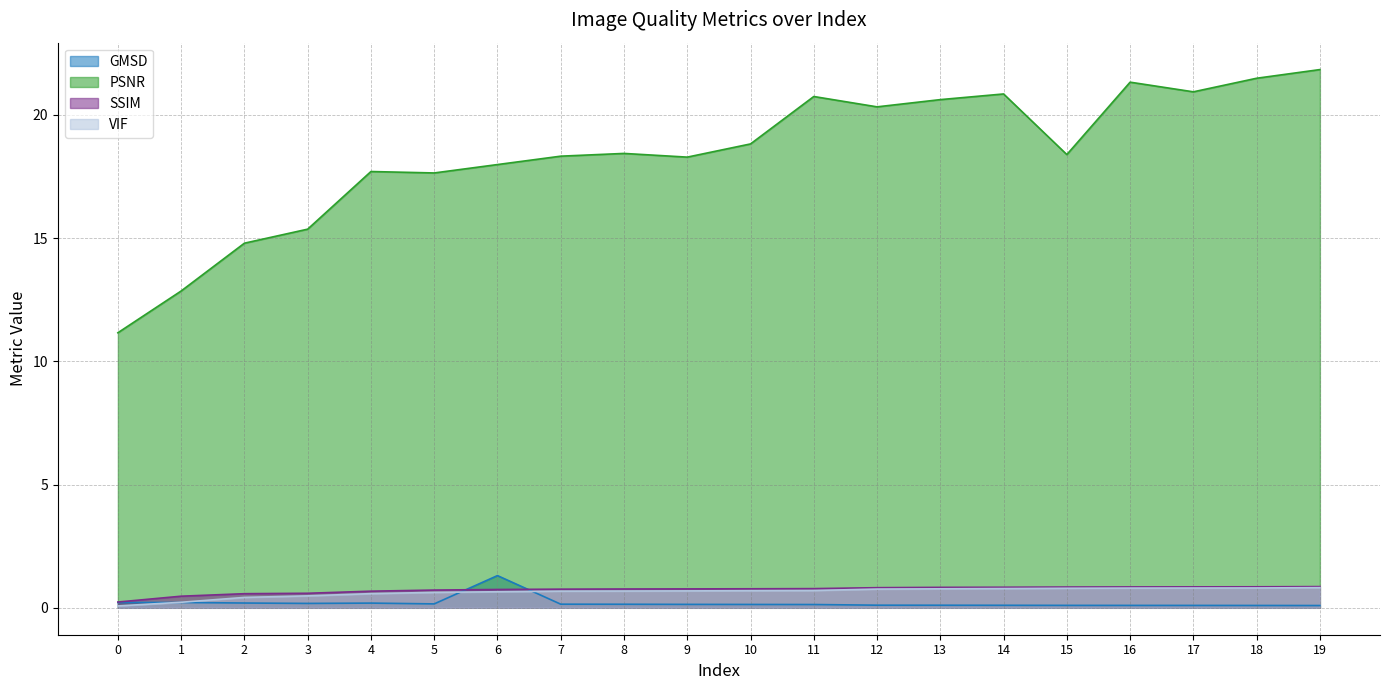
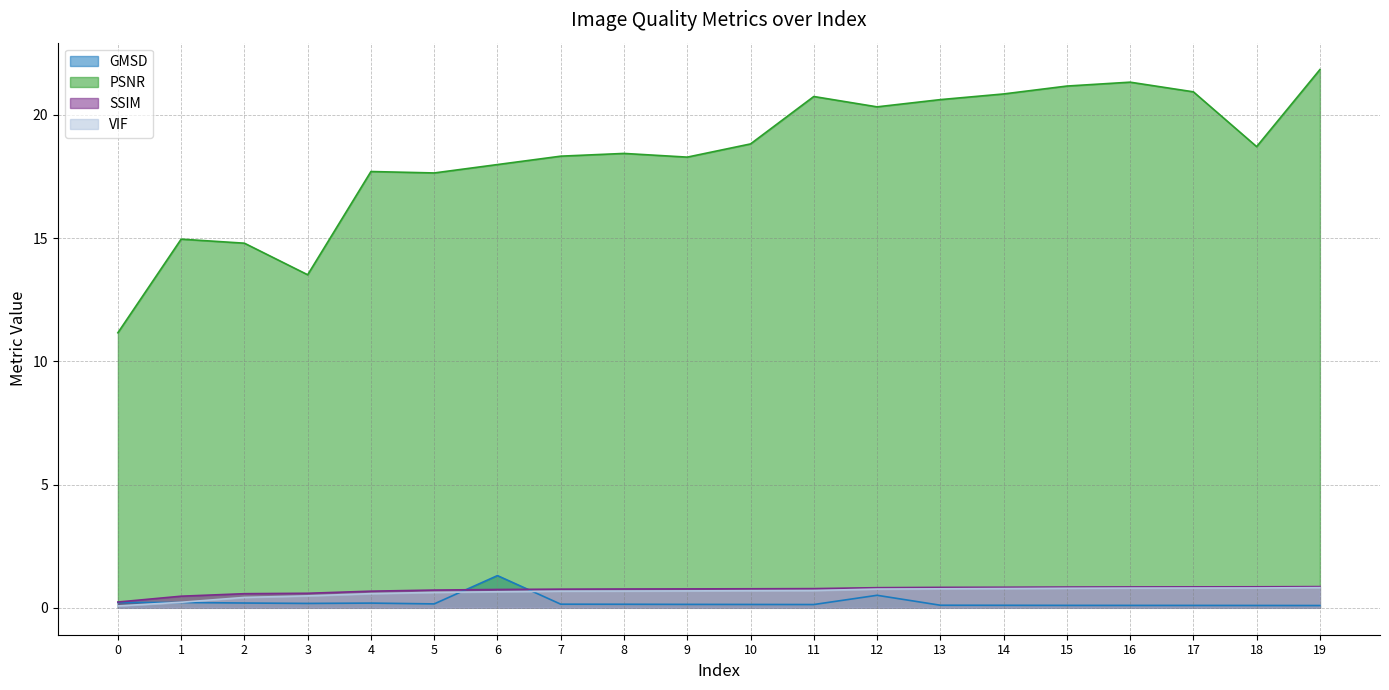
  {
    "GMSD": {
      "2": 0.2,
      "3": 0.2,
      "4": 0.2,
      "5": 0.2,
      "6": 1.3,
      "7": 0.1,
      "8": 0.1,
      "9": 0.1,
      "10": 0.1,
      "11": 0.1,
-     "12": 0.1,
+     "12": 0.5,
      "13": 0.1,
      "14": 0.1,
      "15": 0.1,
      "16": 0.1,
      "17": 0.1,
      "18": 0.1,
      "19": 0.1
    },
    "PSNR": {
      "0": 11.2,
-     "1": 12.9,
+     "1": 15.0,
      "2": 14.8,
-     "3": 15.4,
+     "3": 13.5,
      "4": 17.7,
      "5": 17.6,
      "6": 18.0,
      "7": 18.3,
      "8": 18.4,
      "9": 18.3,
      "10": 18.8,
      "11": 20.7,
      "12": 20.3,
      "13": 20.6,
      "14": 20.8,
-     "15": 18.4,
+     "15": 21.2,
      "16": 21.3,
      "17": 20.9,
-     "18": 21.5,
+     "18": 18.7,
      "19": 21.8
    },
    "SSIM": {
      "1": 0.5,
      "2": 0.6,
      "3": 0.6
    },
    "VIF": {
      "0": 0.1,
      "2": 0.4,
      "3": 0.5
    }
  }
